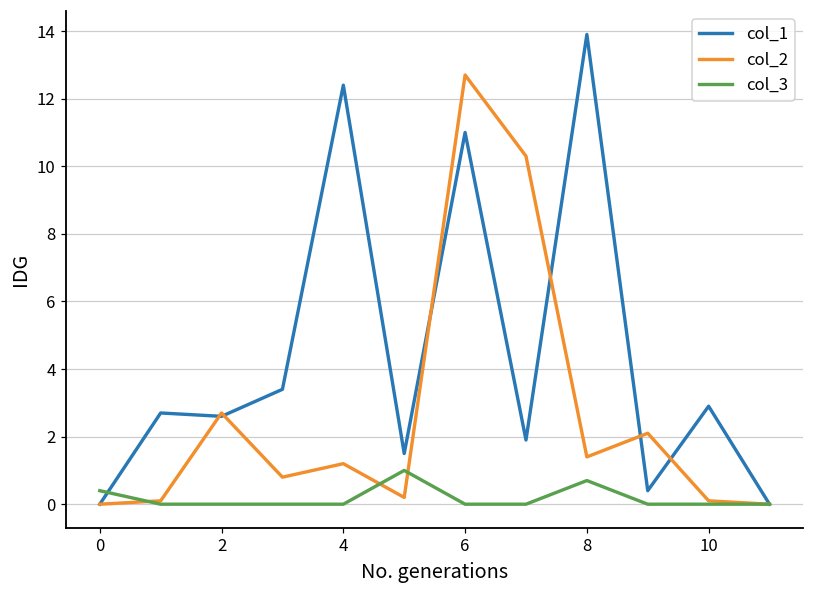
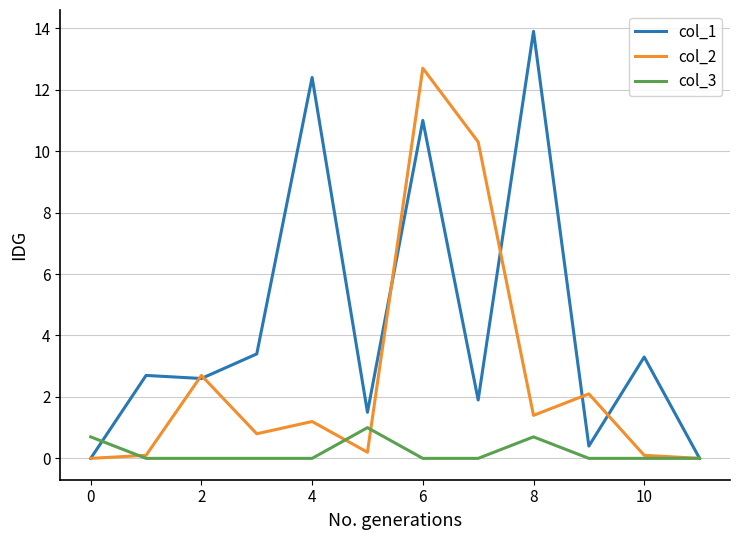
  {
    "col_1": {
      "2": 2.6,
      "4": 12.4,
      "6": 11.0,
      "8": 13.9,
-     "10": 2.9
+     "10": 3.3
    },
    "col_2": {
      "2": 2.7,
      "4": 1.2,
      "6": 12.7,
      "8": 1.4,
      "10": 0.1
    },
    "col_3": {
-     "0": 0.4,
+     "0": 0.7,
      "2": 0.0,
      "4": 0.0,
      "6": 0.0,
      "8": 0.7,
      "10": 0.0
    }
  }
